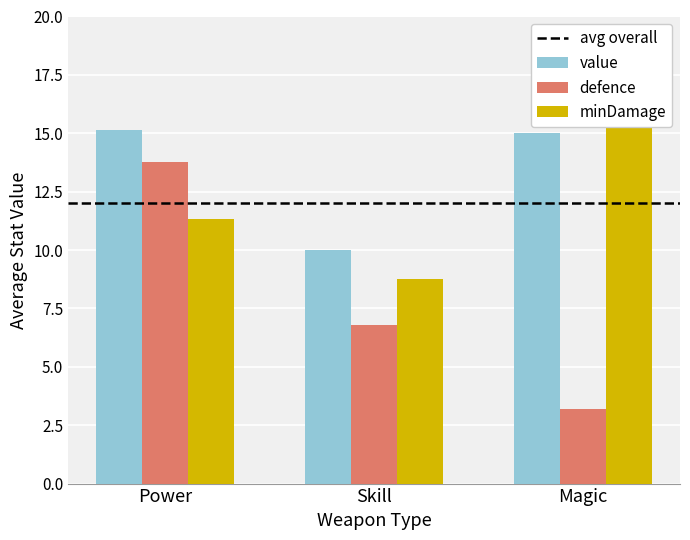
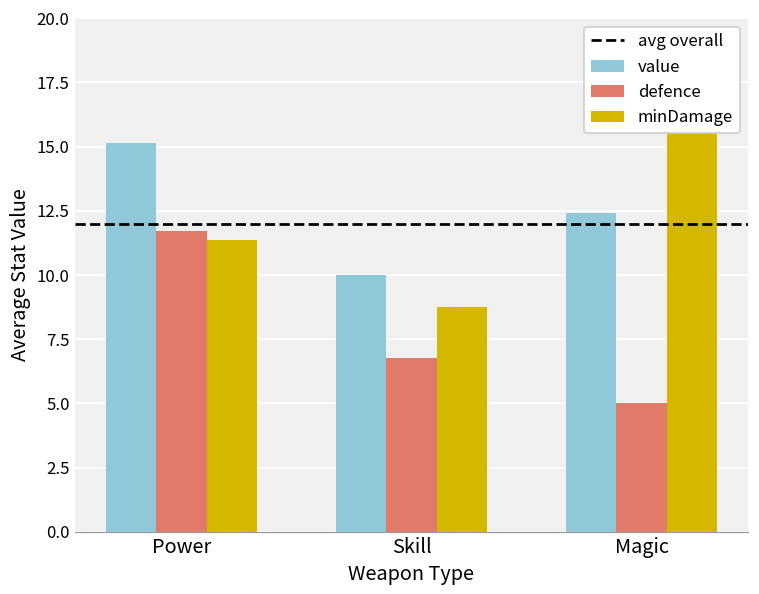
  {
    "value": {
      "Power": 15.2,
      "Skill": 10.0,
-     "Magic": 15.0
+     "Magic": 12.4
    },
    "defence": {
-     "Power": 13.8,
+     "Power": 11.7,
      "Skill": 6.8,
-     "Magic": 3.2
+     "Magic": 5.0
    },
    "minDamage": {
      "Power": 11.3,
      "Skill": 8.8
    }
  }
